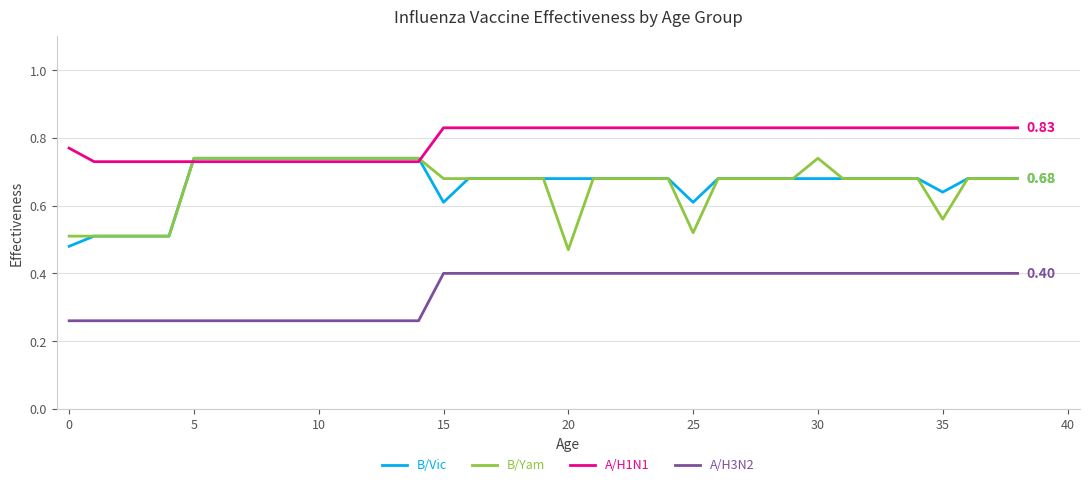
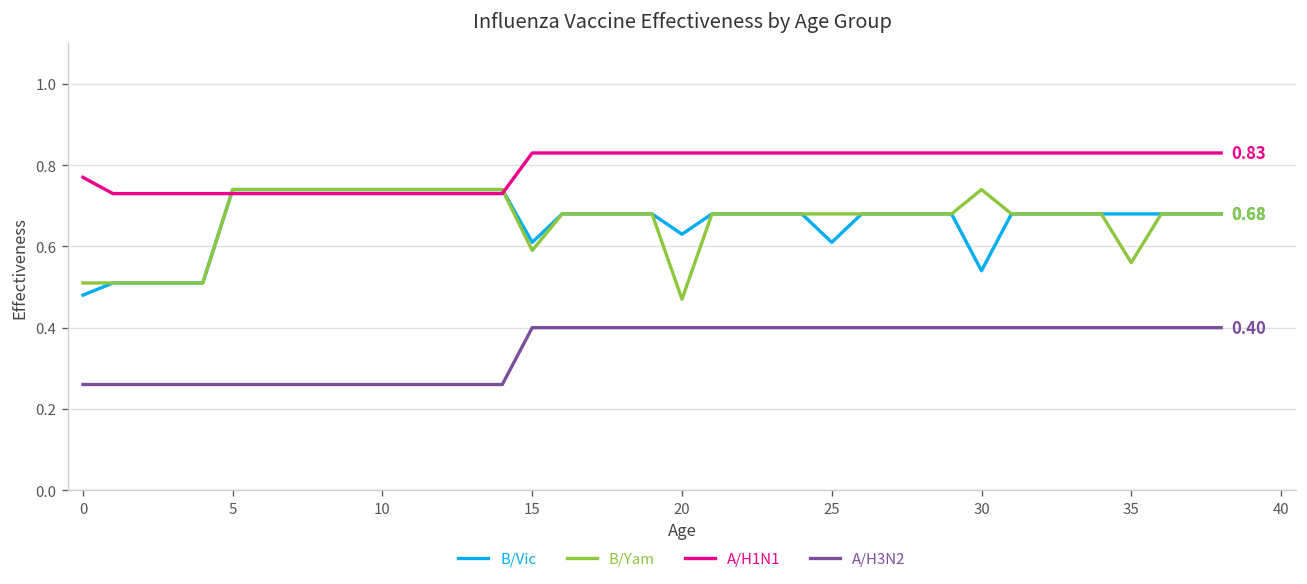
  {
    "B/Vic": {
      "0": 0.48,
      "15": 0.61,
-     "20": 0.68,
+     "20": 0.63,
      "25": 0.61,
-     "30": 0.68,
-     "35": 0.64
+     "30": 0.54,
+     "35": 0.68
    },
    "B/Yam": {
      "0": 0.51,
-     "15": 0.68,
+     "15": 0.59,
      "20": 0.47,
-     "25": 0.52,
+     "25": 0.68,
      "30": 0.74,
      "35": 0.56
    },
    "A/H1N1": {
      "0": 0.77,
      "5": 0.73,
      "10": 0.73,
      "15": 0.83,
      "20": 0.83,
      "25": 0.83,
      "30": 0.83,
      "35": 0.83
    },
    "A/H3N2": {
      "0": 0.26,
      "5": 0.26,
      "10": 0.26,
      "15": 0.40,
      "20": 0.40,
      "25": 0.40,
      "30": 0.40,
      "35": 0.40
    }
  }
